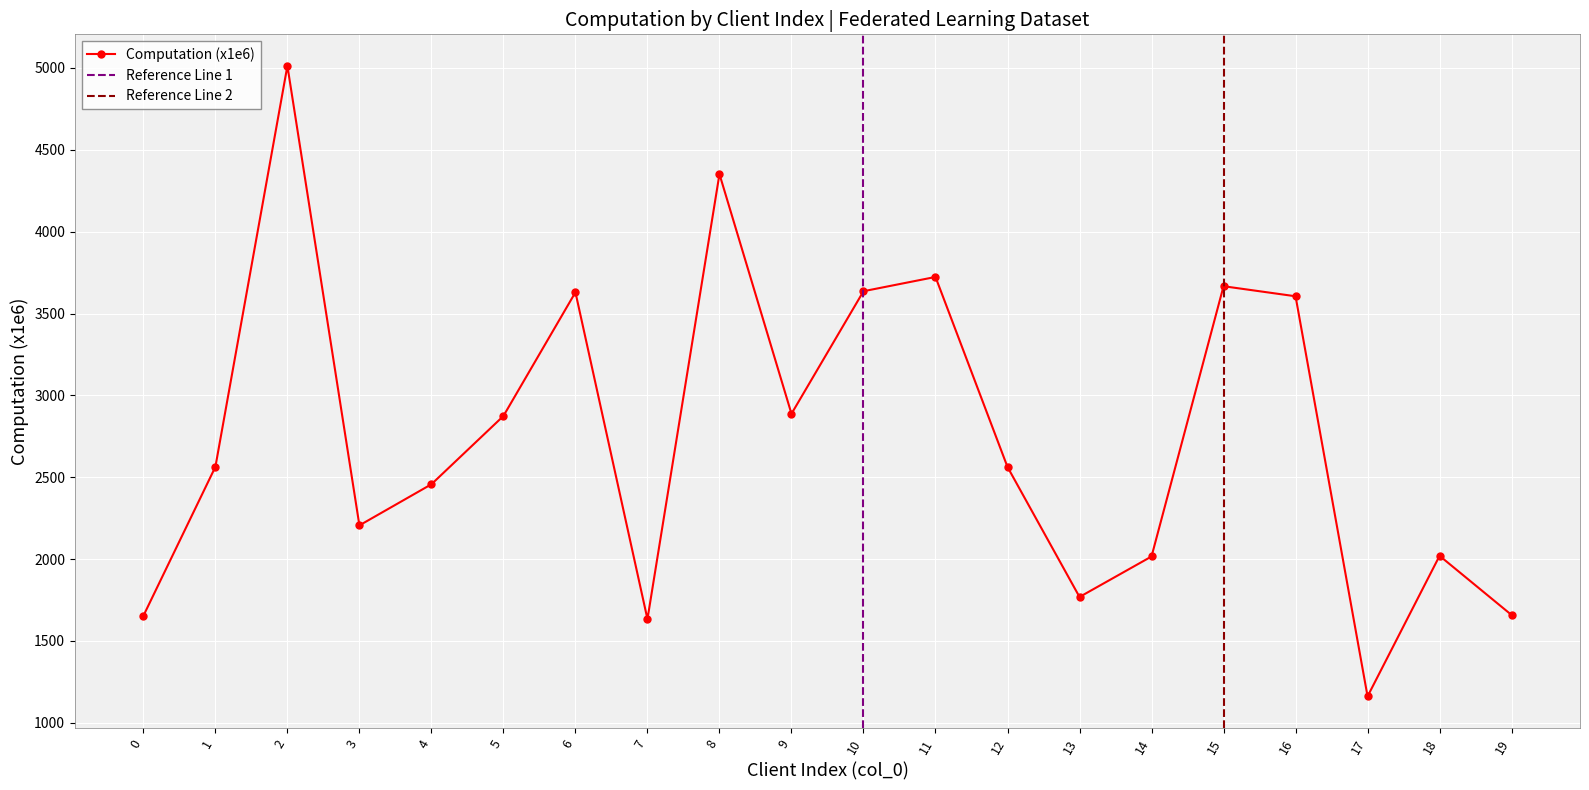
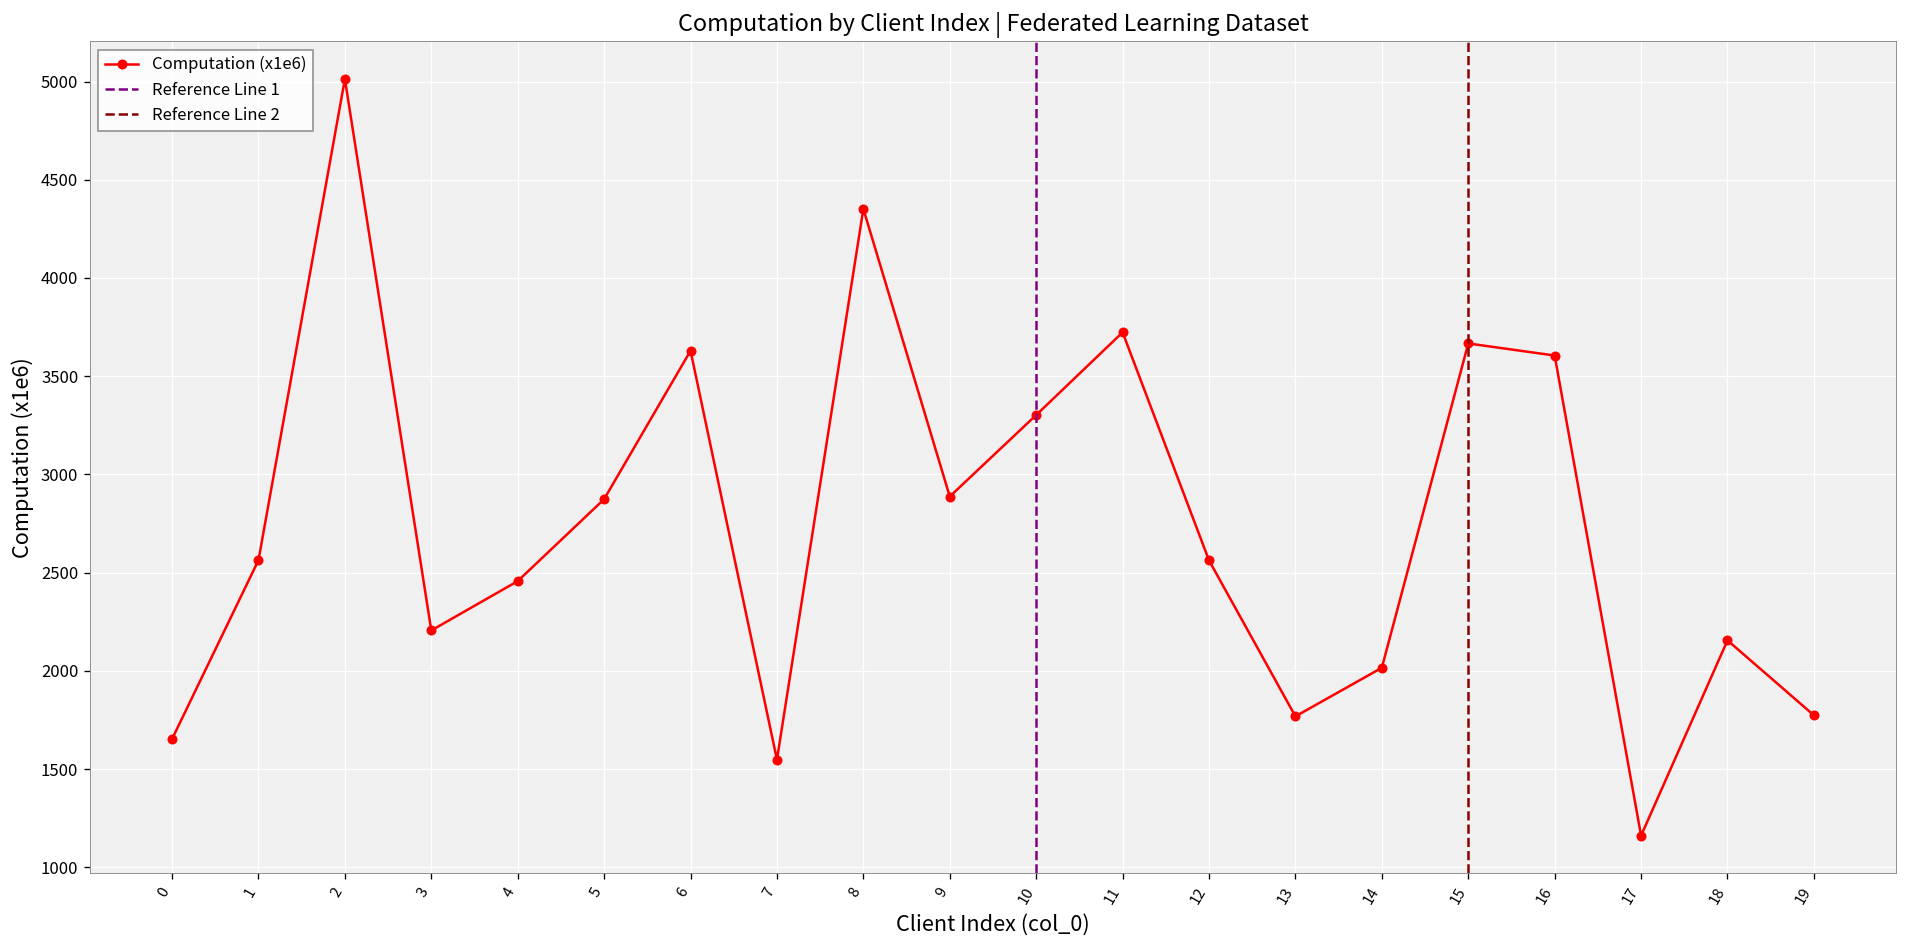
  {
    "0": 1650,
    "1": 2560,
    "2": 5010,
    "3": 2210,
    "4": 2460,
    "5": 2870,
    "6": 3630,
-   "7": 1630,
+   "7": 1550,
    "8": 4350,
    "9": 2890,
-   "10": 3640,
+   "10": 3300,
    "11": 3720,
    "12": 2560,
    "13": 1770,
    "14": 2020,
    "15": 3670,
    "16": 3610,
    "17": 1160,
-   "18": 2020,
-   "19": 1660
+   "18": 2160,
+   "19": 1770
  }
